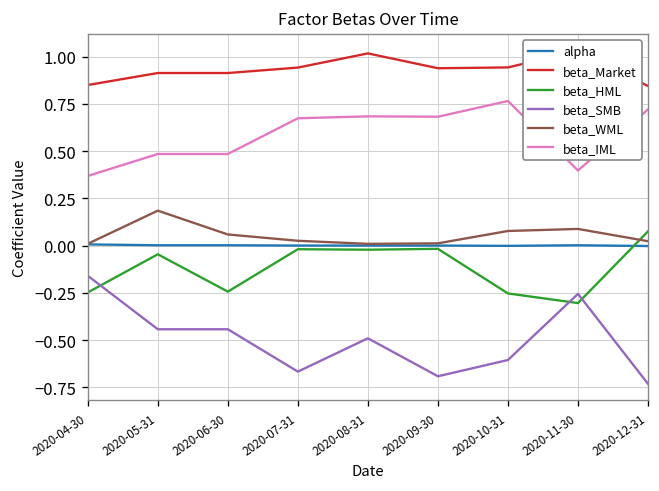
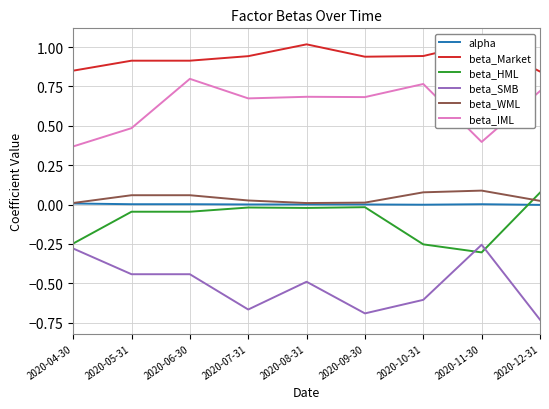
  {
    "alpha": {
      "2020-05-31": 0.00,
      "2020-06-30": 0.00,
      "2020-07-31": 0.00,
      "2020-10-31": 0.00,
      "2020-11-30": 0.00,
      "2020-12-31": 0.00
    },
    "beta_Market": {
      "2020-04-30": 0.85,
      "2020-05-31": 0.91,
      "2020-06-30": 0.91,
      "2020-07-31": 0.94,
      "2020-08-31": 1.02,
      "2020-09-30": 0.94,
      "2020-10-31": 0.94,
      "2020-12-31": 0.84
    },
    "beta_HML": {
      "2020-04-30": -0.25,
      "2020-05-31": -0.05,
-     "2020-06-30": -0.24,
+     "2020-06-30": -0.05,
      "2020-07-31": -0.02,
      "2020-08-31": -0.02,
      "2020-09-30": -0.02,
      "2020-10-31": -0.25,
      "2020-11-30": -0.30,
      "2020-12-31": 0.08
    },
    "beta_SMB": {
-     "2020-04-30": -0.16,
+     "2020-04-30": -0.28,
      "2020-05-31": -0.44,
      "2020-06-30": -0.44,
      "2020-07-31": -0.67,
      "2020-08-31": -0.49,
      "2020-09-30": -0.69,
      "2020-10-31": -0.60,
      "2020-11-30": -0.25,
      "2020-12-31": -0.73
    },
    "beta_WML": {
-     "2020-05-31": 0.19,
+     "2020-05-31": 0.06,
      "2020-06-30": 0.06,
      "2020-07-31": 0.03,
      "2020-10-31": 0.08,
      "2020-11-30": 0.09,
      "2020-12-31": 0.02
    },
    "beta_IML": {
      "2020-04-30": 0.37,
      "2020-05-31": 0.49,
-     "2020-06-30": 0.49,
+     "2020-06-30": 0.80,
      "2020-07-31": 0.67,
      "2020-08-31": 0.68,
      "2020-09-30": 0.68,
      "2020-10-31": 0.77,
      "2020-11-30": 0.40,
      "2020-12-31": 0.72
    }
  }
